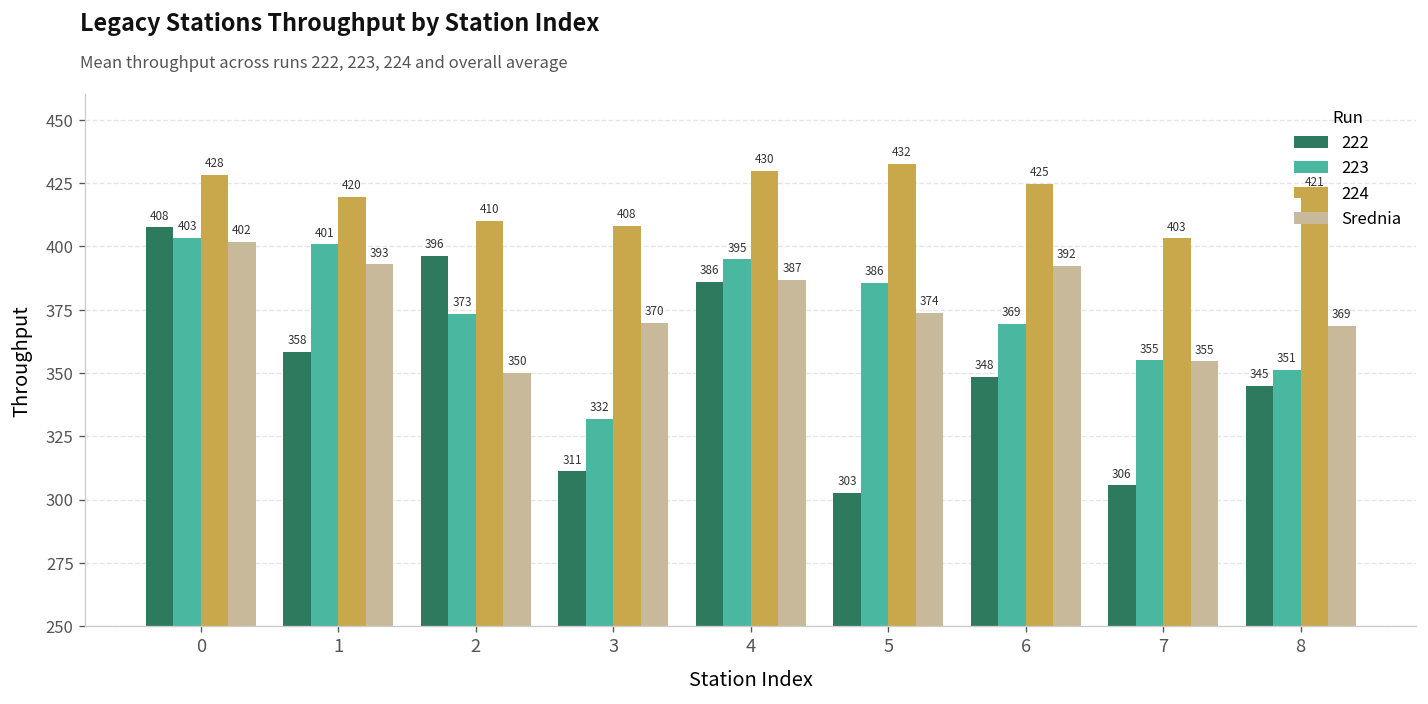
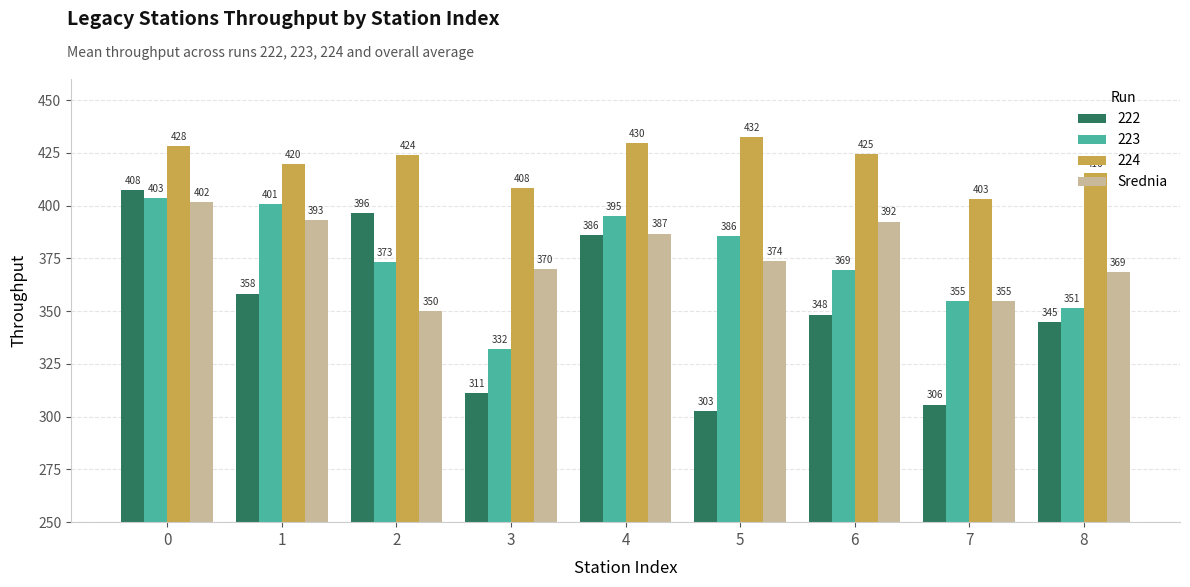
  {
    "222": {
      "0": 408,
      "1": 358,
      "2": 396,
      "3": 311,
      "4": 386,
      "5": 303,
      "6": 348,
      "7": 306,
      "8": 345
    },
    "223": {
      "0": 403,
      "1": 401,
      "2": 373,
      "3": 332,
      "4": 395,
      "5": 386,
      "6": 369,
      "7": 355,
      "8": 351
    },
    "224": {
      "0": 428,
      "1": 420,
-     "2": 410,
+     "2": 424,
      "3": 408,
      "4": 430,
      "5": 432,
      "6": 425,
      "7": 403,
-     "8": 421
+     "8": 416
    },
    "Srednia": {
      "0": 402,
      "1": 393,
      "2": 350,
      "3": 370,
      "4": 387,
      "5": 374,
      "6": 392,
      "7": 355,
      "8": 369
    }
  }
